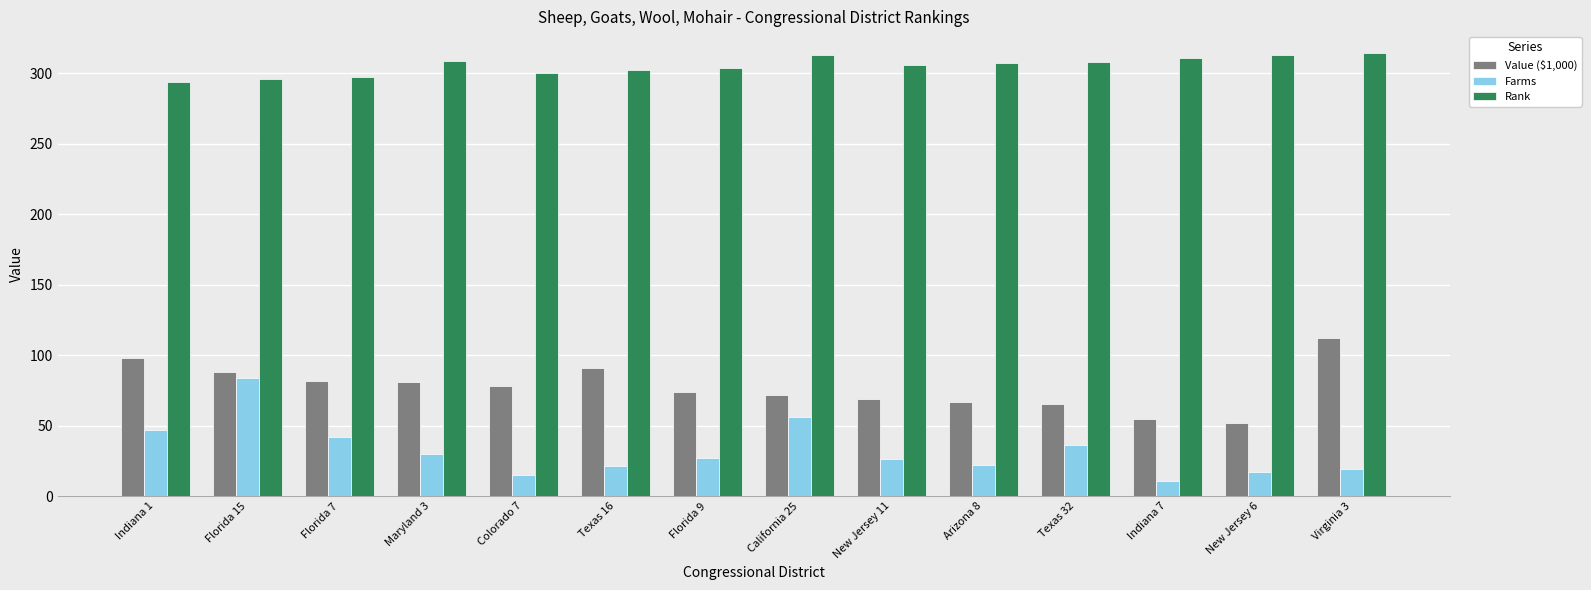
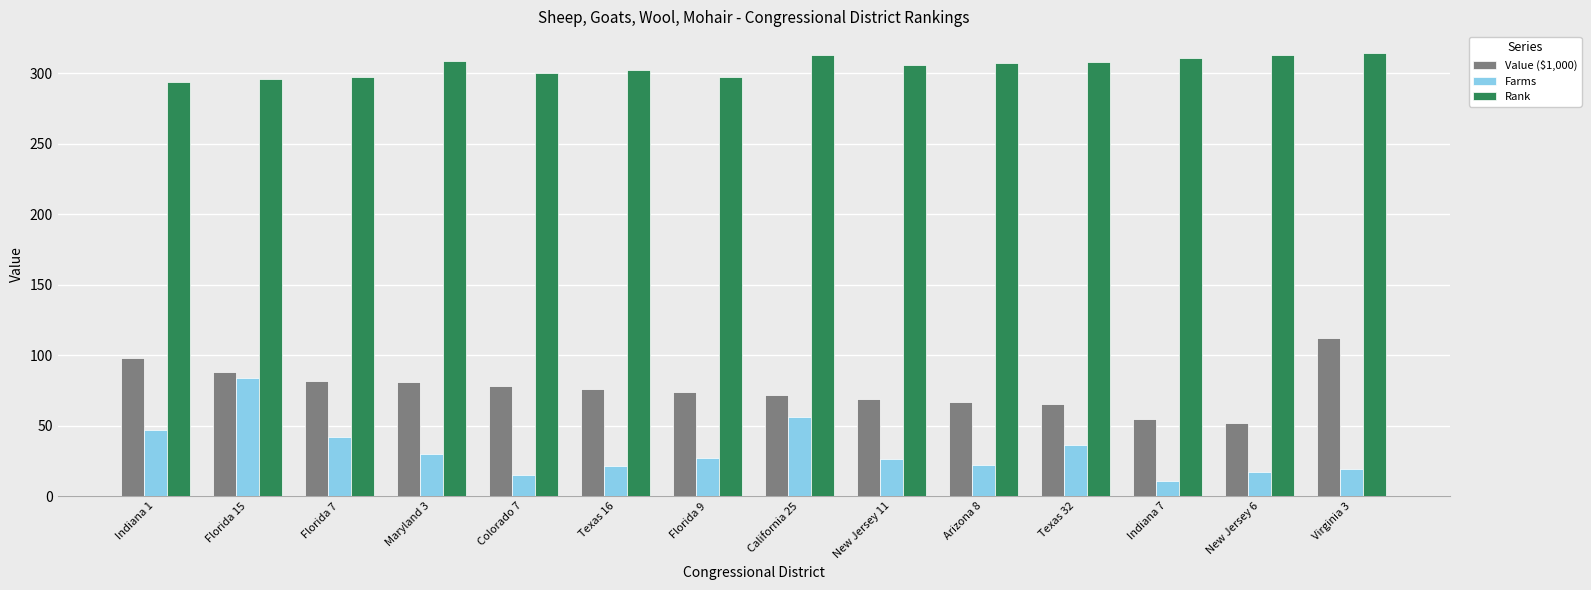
  {
    "Value ($1,000)": {
      "Indiana 1": 98,
      "Florida 15": 88,
      "Florida 7": 82,
      "Maryland 3": 81,
      "Colorado 7": 78,
-     "Texas 16": 91,
+     "Texas 16": 76,
      "Florida 9": 74,
      "California 25": 72,
      "New Jersey 11": 69,
      "Arizona 8": 67,
      "Texas 32": 65,
      "Indiana 7": 55,
      "New Jersey 6": 52,
      "Virginia 3": 112
    },
    "Farms": {
      "Indiana 1": 47,
      "Florida 15": 84,
      "Florida 7": 42,
      "Maryland 3": 30,
      "Colorado 7": 15,
      "Texas 16": 21,
      "Florida 9": 27,
      "California 25": 56,
      "New Jersey 11": 26,
      "Arizona 8": 22,
      "Texas 32": 36,
      "Indiana 7": 11,
      "New Jersey 6": 17,
      "Virginia 3": 19
    },
    "Rank": {
      "Indiana 1": 294,
      "Florida 15": 296,
      "Florida 7": 297,
      "Maryland 3": 309,
      "Colorado 7": 300,
      "Texas 16": 302,
-     "Florida 9": 304,
+     "Florida 9": 297,
      "California 25": 313,
      "New Jersey 11": 306,
      "Arizona 8": 307,
      "Texas 32": 308,
      "Indiana 7": 311,
      "New Jersey 6": 313,
      "Virginia 3": 314
    }
  }
